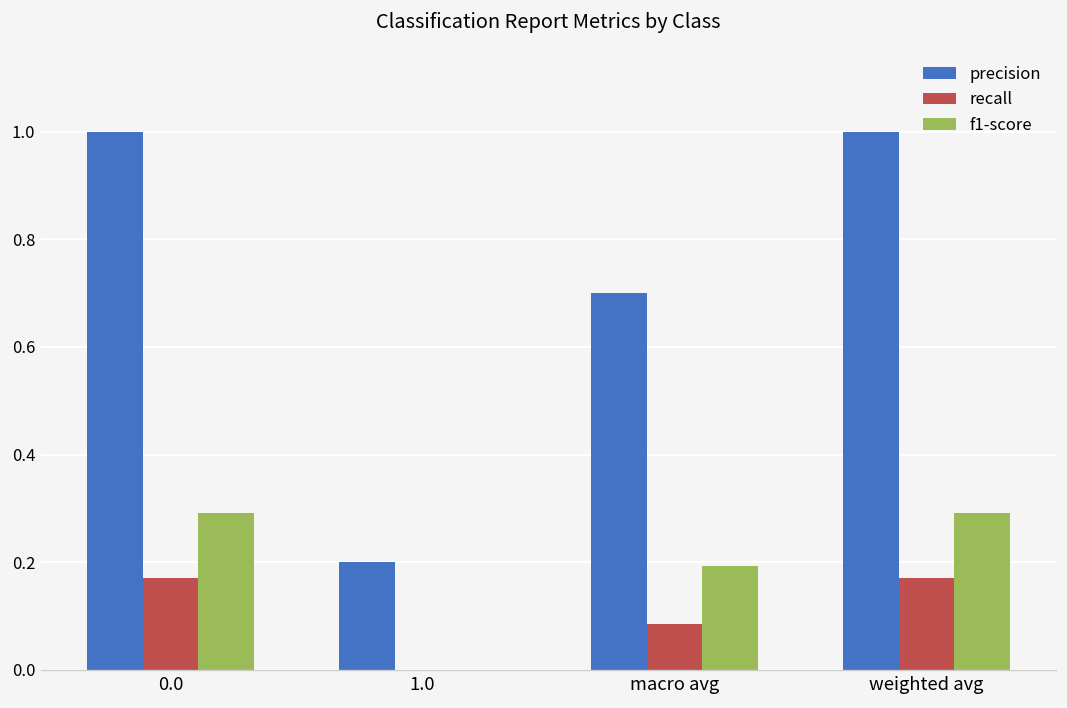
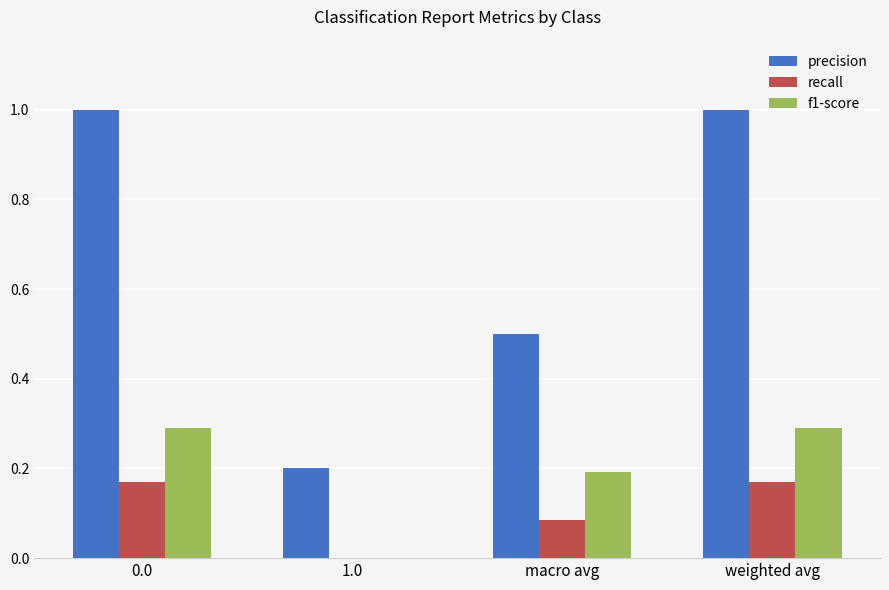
  {
    "precision": {
      "0.0": 1.0,
      "1.0": 0.2,
-     "macro avg": 0.7,
+     "macro avg": 0.5,
      "weighted avg": 1.0
    },
    "recall": {
      "0.0": 0.17,
      "1.0": 0.0,
      "macro avg": 0.09,
      "weighted avg": 0.17
    },
    "f1-score": {
      "0.0": 0.29,
      "1.0": 0.0,
      "macro avg": 0.19,
      "weighted avg": 0.29
    }
  }
